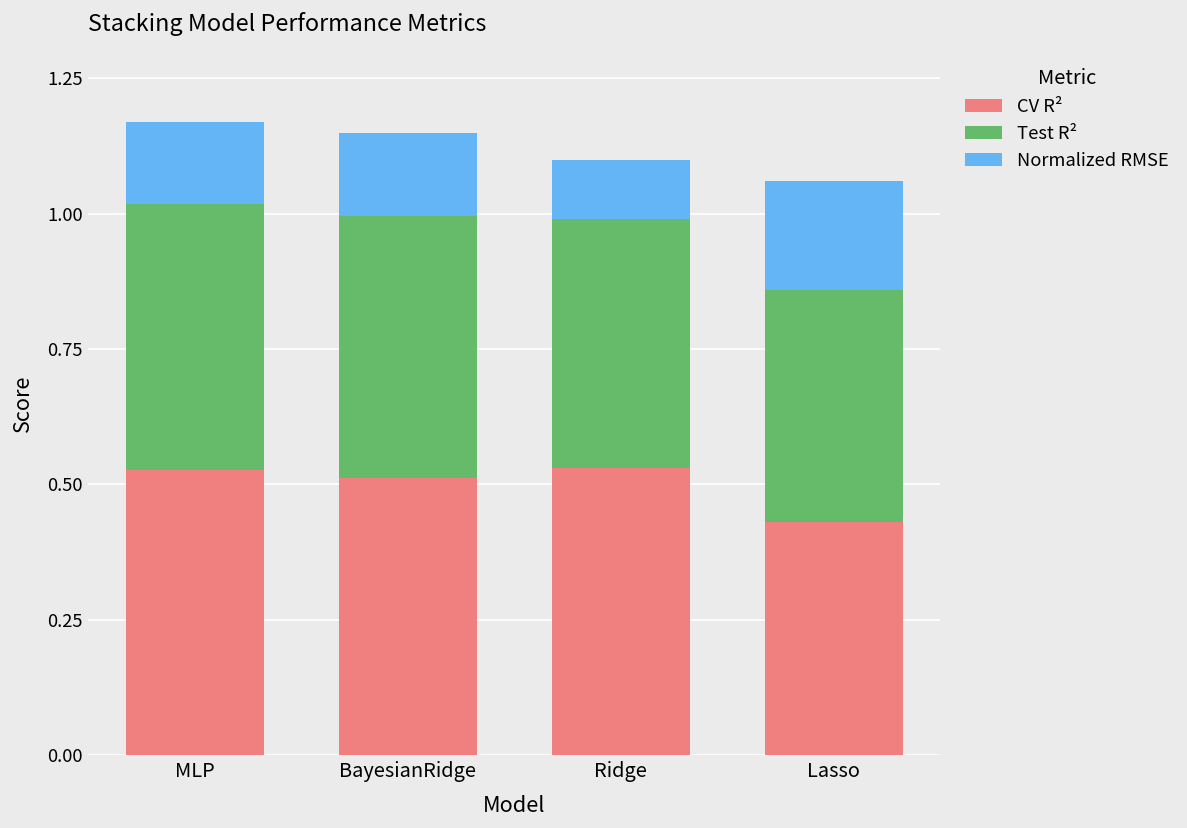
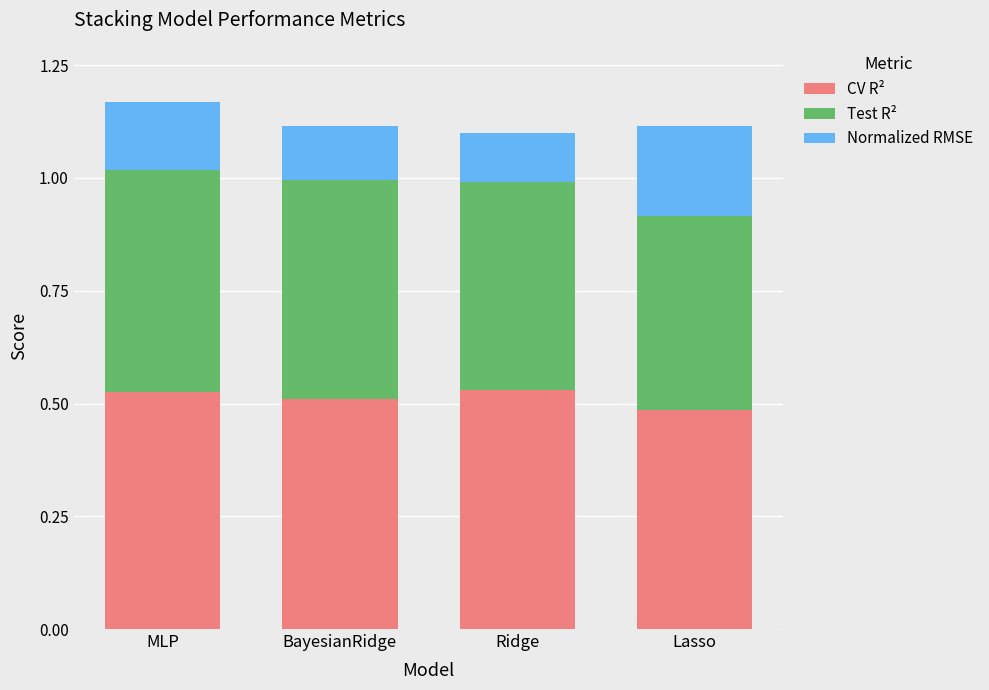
  {
    "CV R²": {
      "MLP": 0.53,
      "BayesianRidge": 0.51,
      "Ridge": 0.53,
-     "Lasso": 0.43
+     "Lasso": 0.49
    },
    "Test R²": {
      "MLP": 0.49,
      "BayesianRidge": 0.48,
      "Ridge": 0.46,
      "Lasso": 0.43
    },
    "Normalized RMSE": {
      "MLP": 0.15,
-     "BayesianRidge": 0.15,
+     "BayesianRidge": 0.12,
      "Ridge": 0.11,
      "Lasso": 0.20
    }
  }
